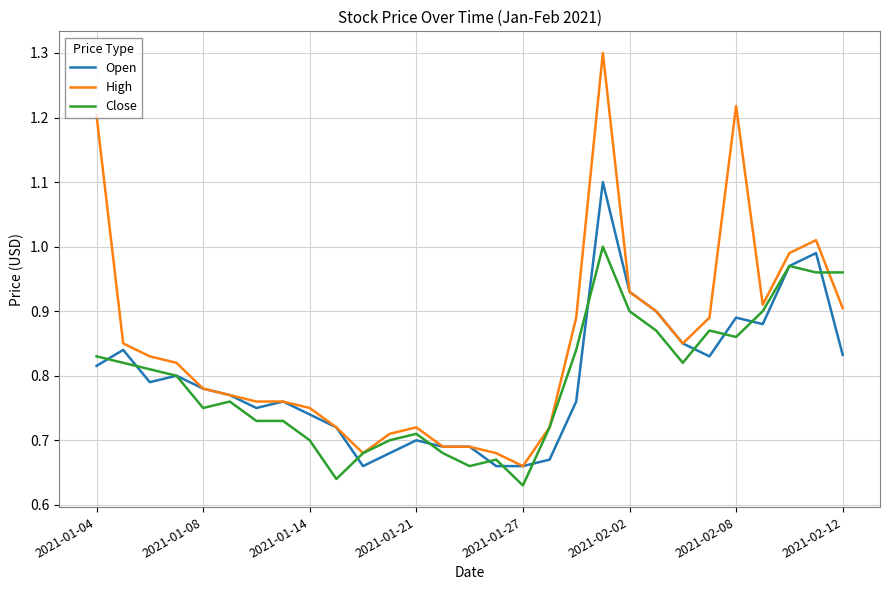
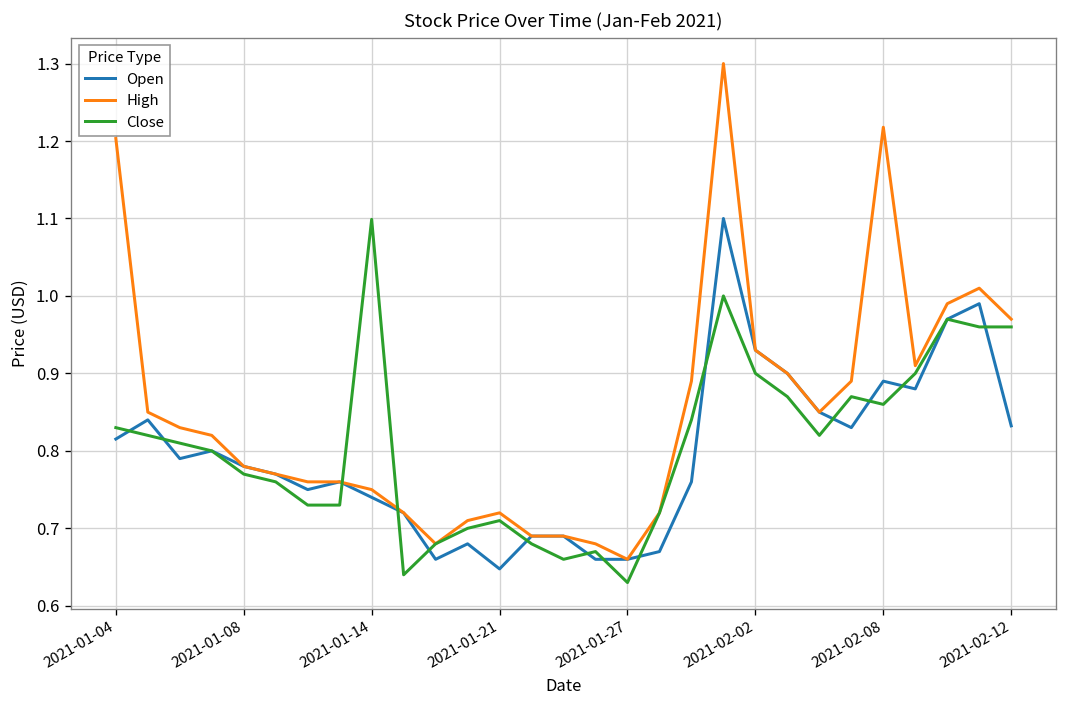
  {
    "Open": {
      "2021-01-04": 0.82,
      "2021-01-14": 0.74,
-     "2021-01-21": 0.70,
+     "2021-01-21": 0.65,
      "2021-02-08": 0.89,
      "2021-02-12": 0.83
    },
    "High": {
      "2021-01-14": 0.75,
      "2021-01-21": 0.72,
      "2021-02-08": 1.22,
-     "2021-02-12": 0.90
+     "2021-02-12": 0.97
    },
    "Close": {
      "2021-01-04": 0.83,
-     "2021-01-08": 0.75,
-     "2021-01-14": 0.70,
+     "2021-01-08": 0.77,
+     "2021-01-14": 1.10,
      "2021-01-21": 0.71,
      "2021-01-27": 0.63,
      "2021-02-02": 0.90,
      "2021-02-08": 0.86,
      "2021-02-12": 0.96
    }
  }
